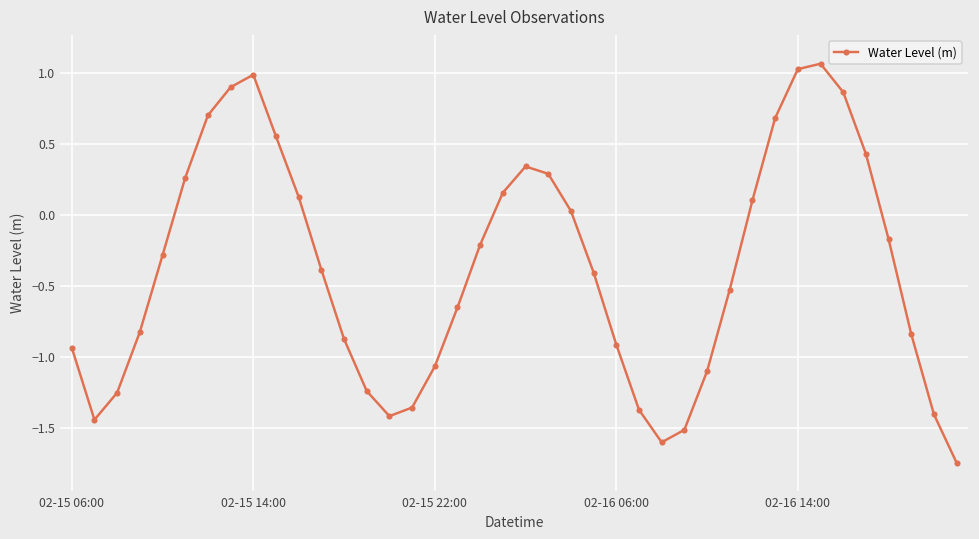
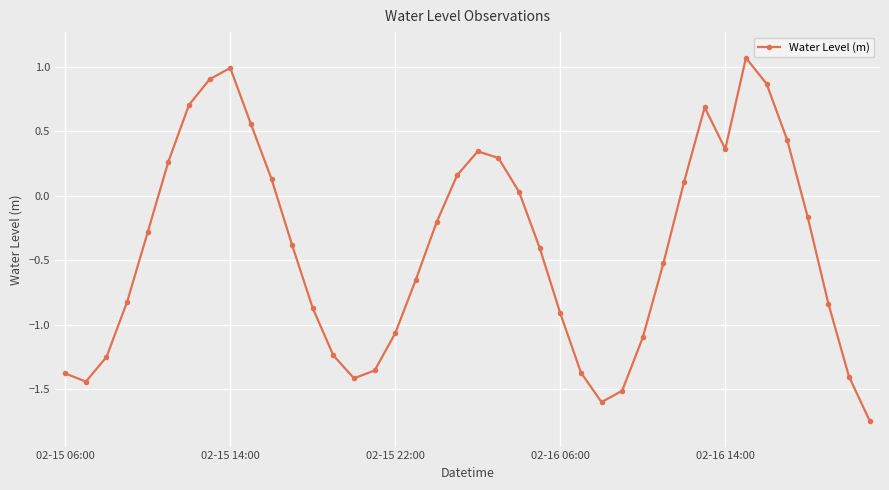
  {
-   "02-15 06:00": -0.93,
+   "02-15 06:00": -1.38,
    "02-15 14:00": 0.99,
    "02-15 22:00": -1.07,
    "02-16 06:00": -0.91,
-   "02-16 14:00": 1.03
+   "02-16 14:00": 0.36
  }
